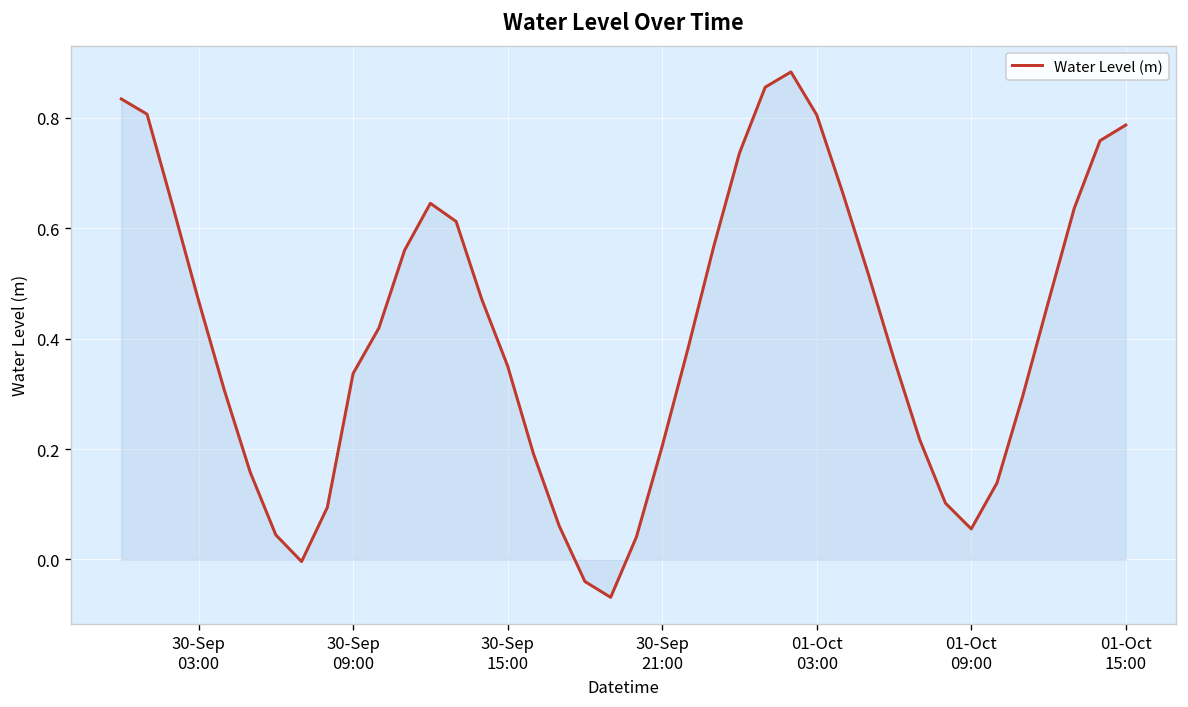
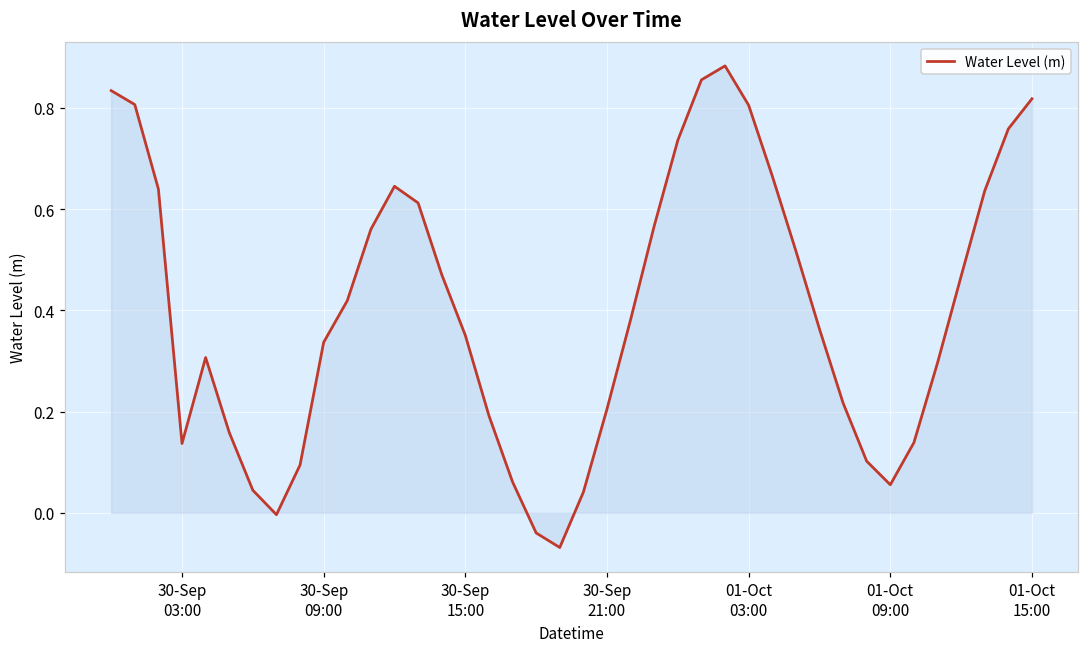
  {
    "Water Level (m)": {
-     "30-Sep 03:00": 0.47,
-     "01-Oct 15:00": 0.79
+     "30-Sep 03:00": 0.14,
+     "01-Oct 15:00": 0.82
    }
  }
